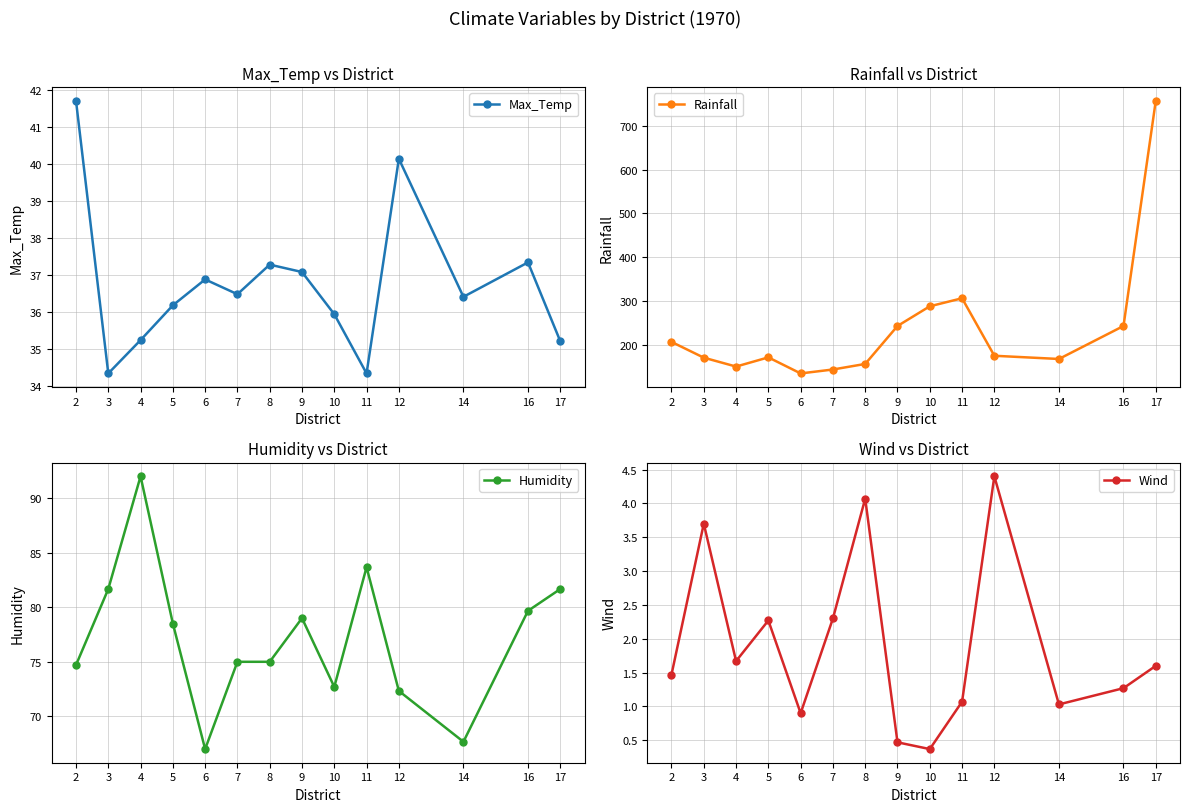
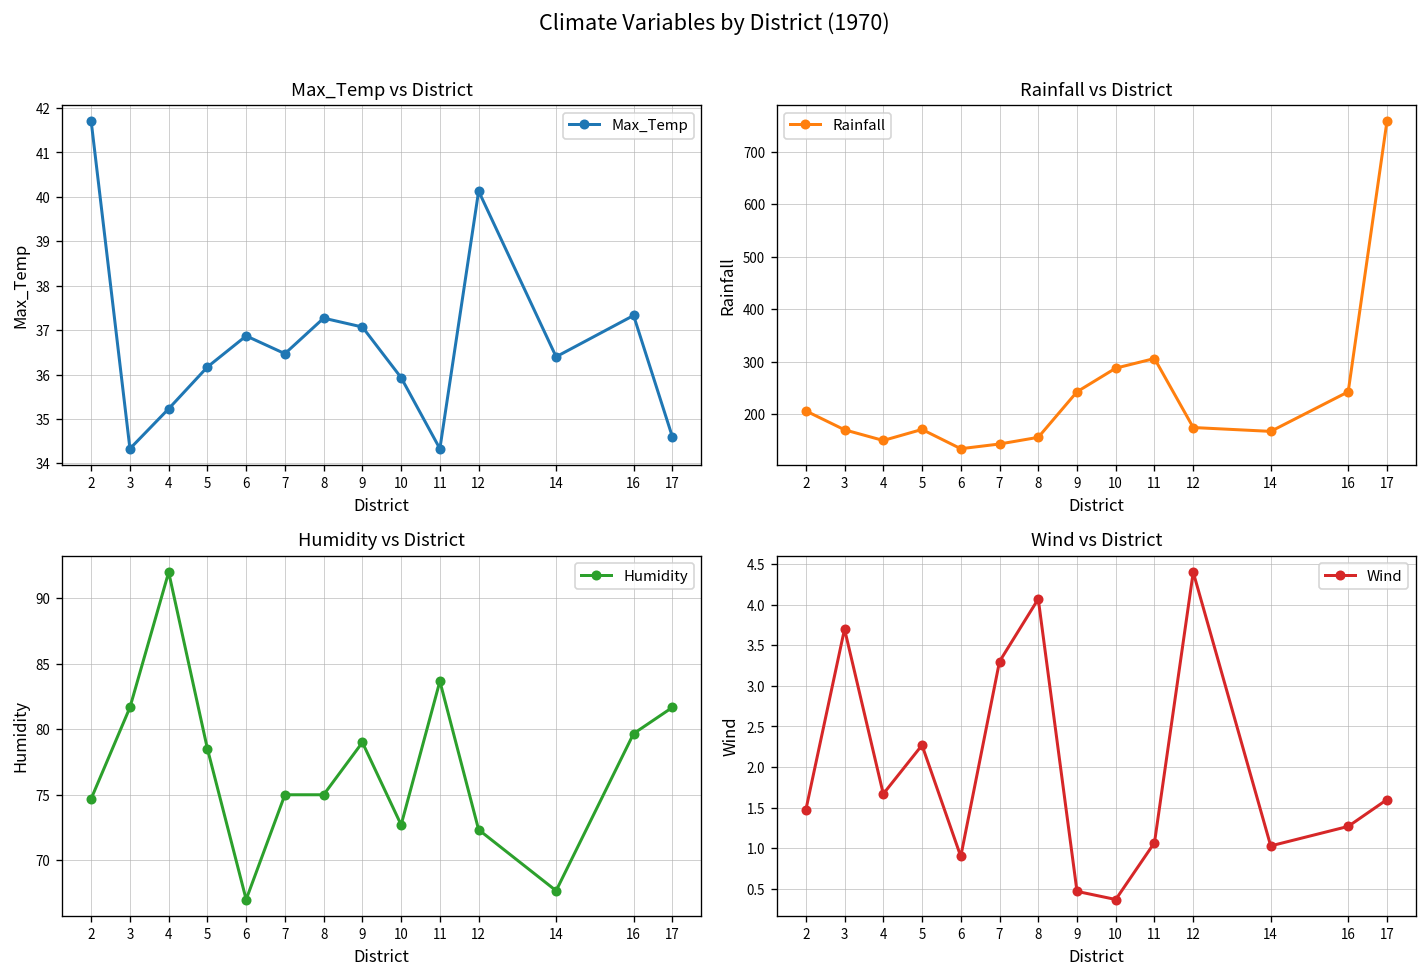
  {
    "Max_Temp vs District": {
      "2": 41.7,
      "3": 34.3,
      "4": 35.2,
      "5": 36.2,
      "6": 36.9,
      "7": 36.5,
      "8": 37.3,
      "9": 37.1,
      "10": 35.9,
      "11": 34.3,
      "12": 40.1,
      "14": 36.4,
      "16": 37.3,
-     "17": 35.2
+     "17": 34.6
    },
    "Rainfall vs District": {
      "2": 210,
      "3": 170,
      "4": 150,
      "5": 170,
      "6": 130,
      "7": 140,
      "8": 160,
      "9": 240,
      "10": 290,
      "11": 310,
      "12": 170,
      "14": 170,
      "16": 240,
      "17": 760
    },
    "Humidity vs District": {
      "2": 74.7,
      "3": 81.7,
      "4": 92.0,
      "5": 78.5,
      "6": 67.0,
      "7": 75.0,
      "8": 75.0,
      "9": 79.0,
      "10": 72.7,
      "11": 83.7,
      "12": 72.3,
      "14": 67.7,
      "16": 79.7,
      "17": 81.7
    },
    "Wind vs District": {
      "2": 1.5,
      "3": 3.7,
      "4": 1.7,
      "5": 2.3,
      "6": 0.9,
-     "7": 2.3,
+     "7": 3.3,
      "8": 4.1,
      "9": 0.5,
      "10": 0.4,
      "11": 1.1,
      "12": 4.4,
      "14": 1.0,
      "16": 1.3,
      "17": 1.6
    }
  }
